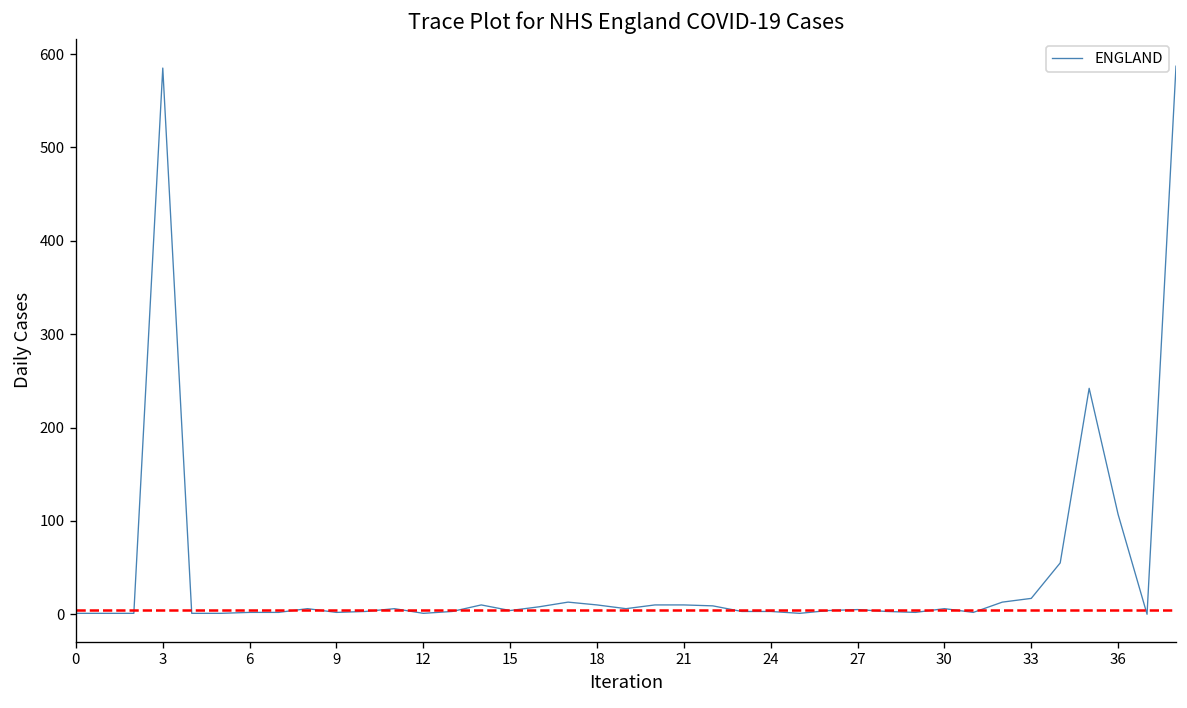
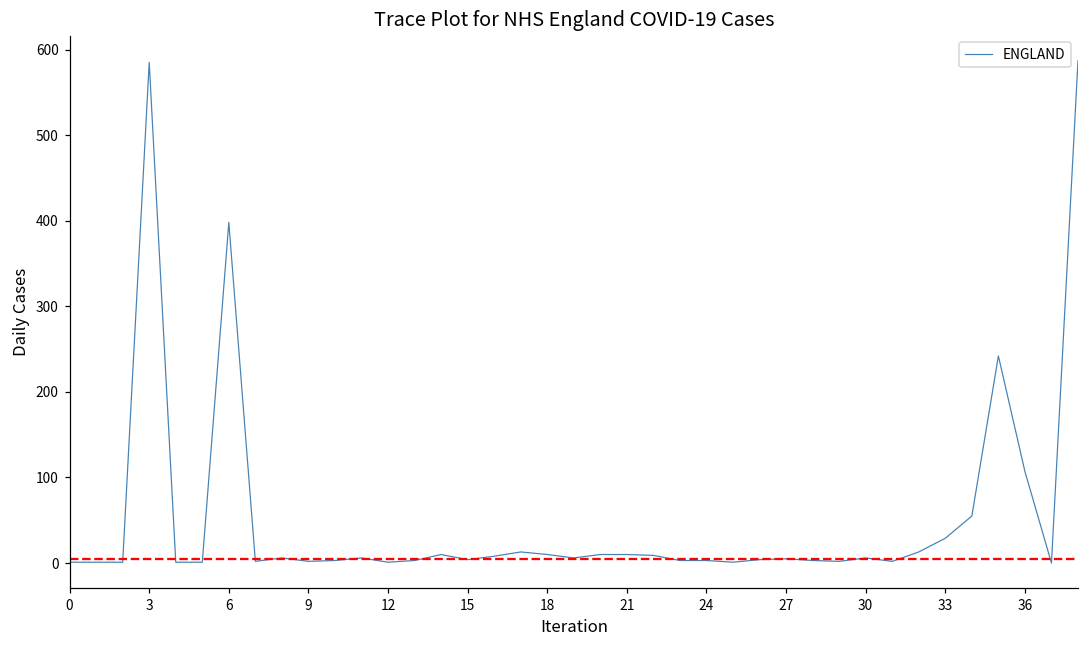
  {
    "0": 0,
    "3": 590,
-   "6": 0,
+   "6": 400,
    "9": 0,
    "12": 0,
    "15": 0,
    "18": 10,
    "21": 10,
    "24": 0,
    "27": 10,
    "30": 10,
-   "33": 20,
+   "33": 30,
    "36": 110
  }
